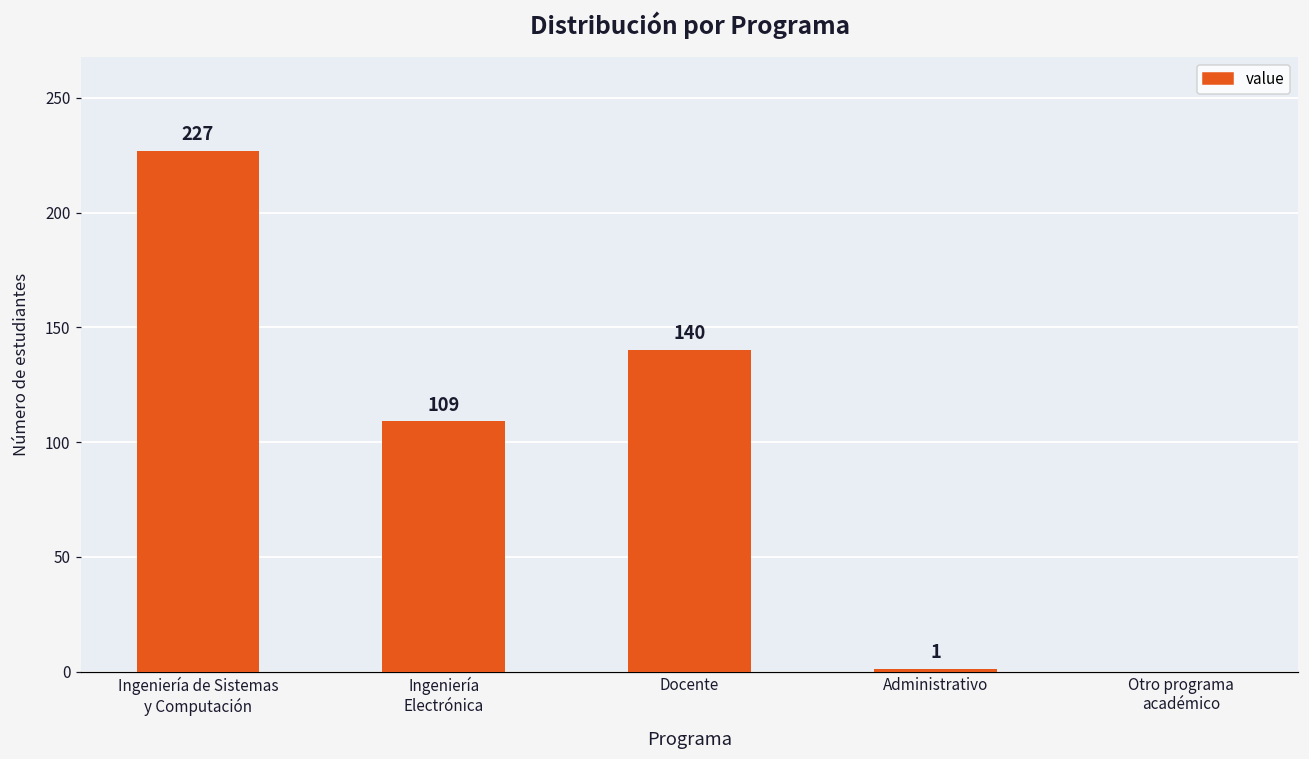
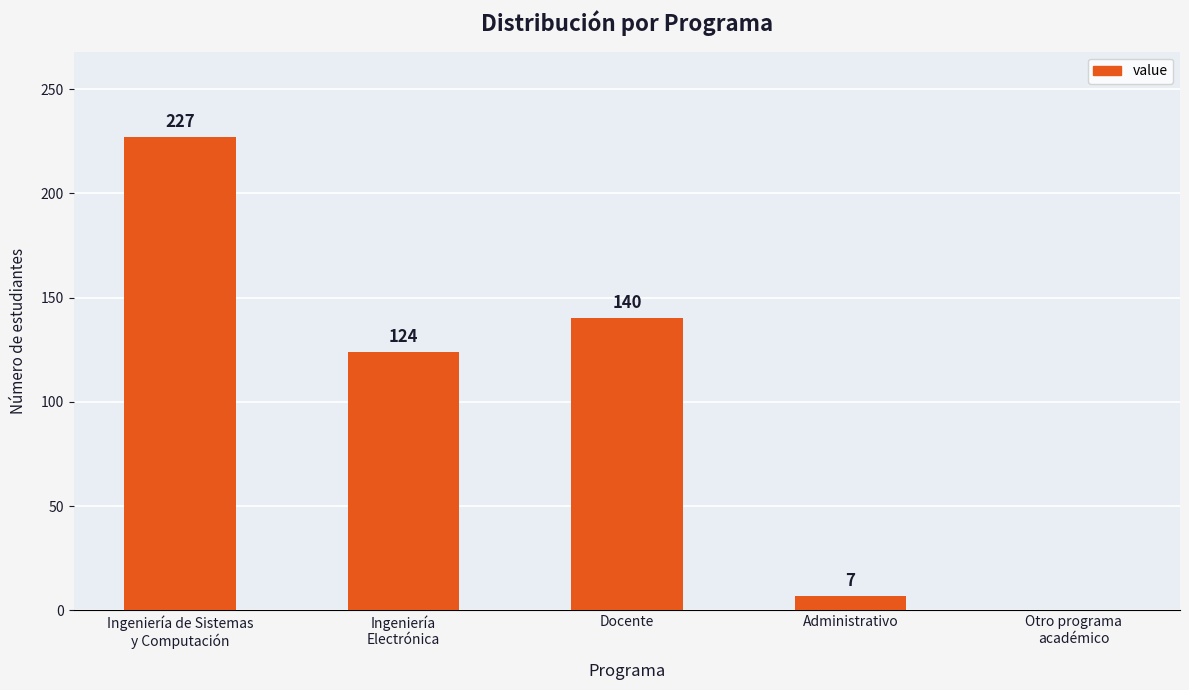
  {
    "Ingeniería de Sistemas y Computación": 227,
-   "Ingeniería Electrónica": 109,
+   "Ingeniería Electrónica": 124,
    "Docente": 140,
-   "Administrativo": 1
+   "Administrativo": 7
  }
